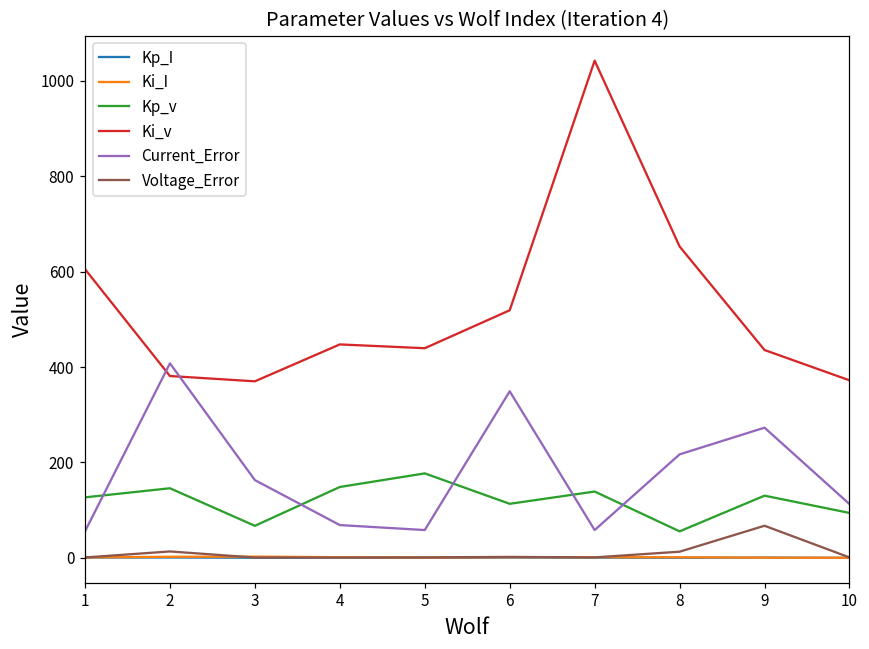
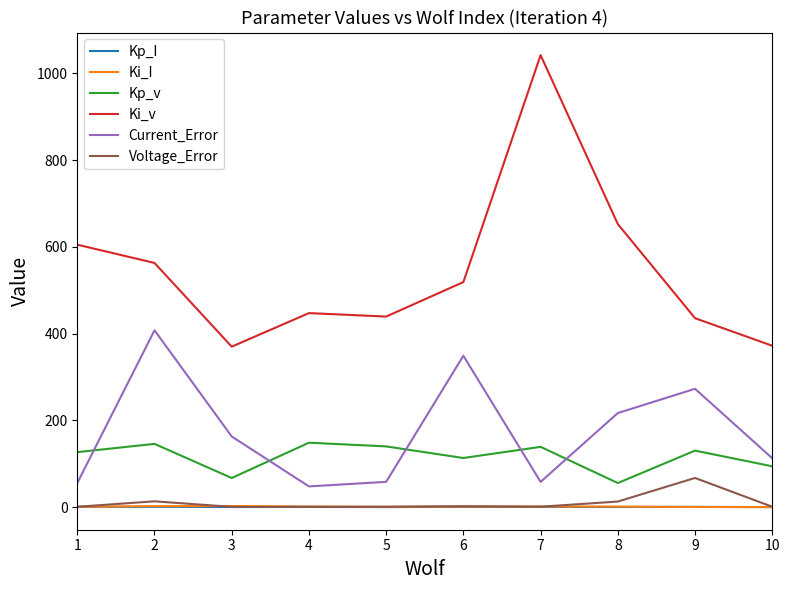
  {
    "Kp_v": {
      "1": 130,
      "2": 150,
      "3": 70,
      "4": 150,
-     "5": 180,
+     "5": 140,
      "6": 110,
      "7": 140,
      "8": 60,
      "9": 130,
      "10": 90
    },
    "Ki_v": {
      "1": 610,
-     "2": 380,
+     "2": 560,
      "3": 370,
      "4": 450,
      "5": 440,
      "6": 520,
      "7": 1040,
      "8": 650,
      "9": 440,
      "10": 370
    },
    "Current_Error": {
      "1": 60,
      "2": 410,
      "3": 160,
-     "4": 70,
+     "4": 50,
      "5": 60,
      "6": 350,
      "7": 60,
      "8": 220,
      "9": 270,
      "10": 110
    },
    "Voltage_Error": {
      "2": 10,
      "8": 10,
      "9": 70
    }
  }
